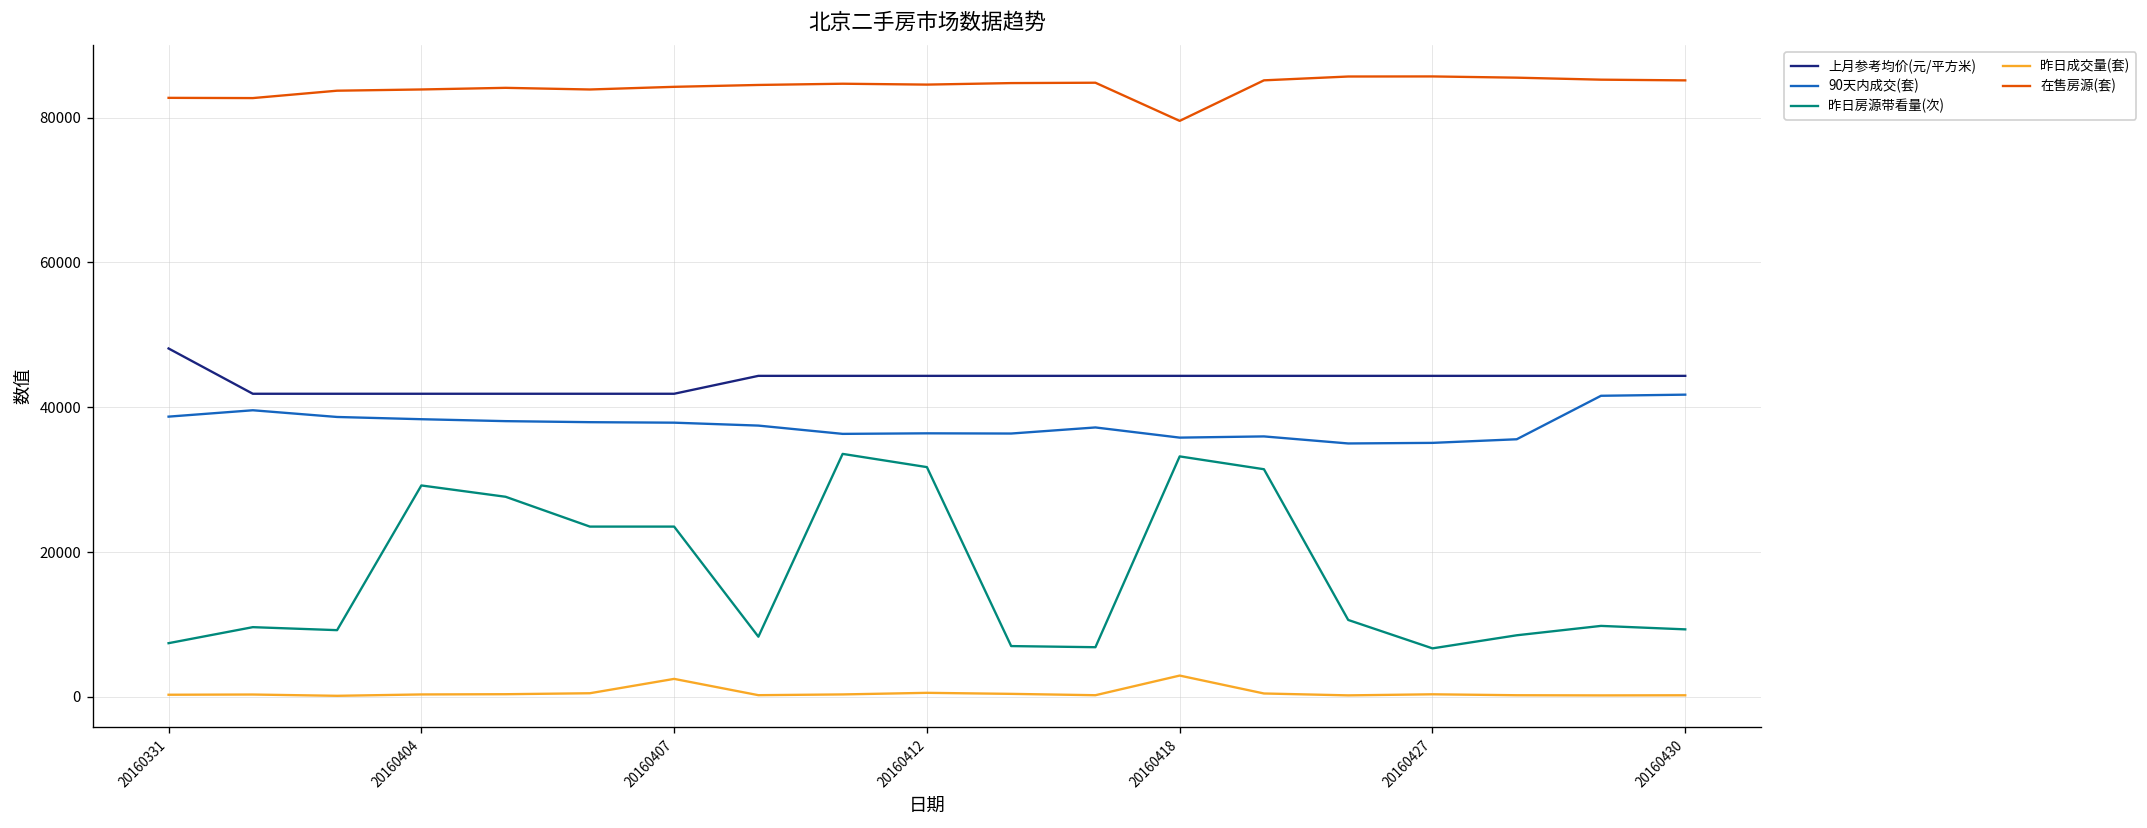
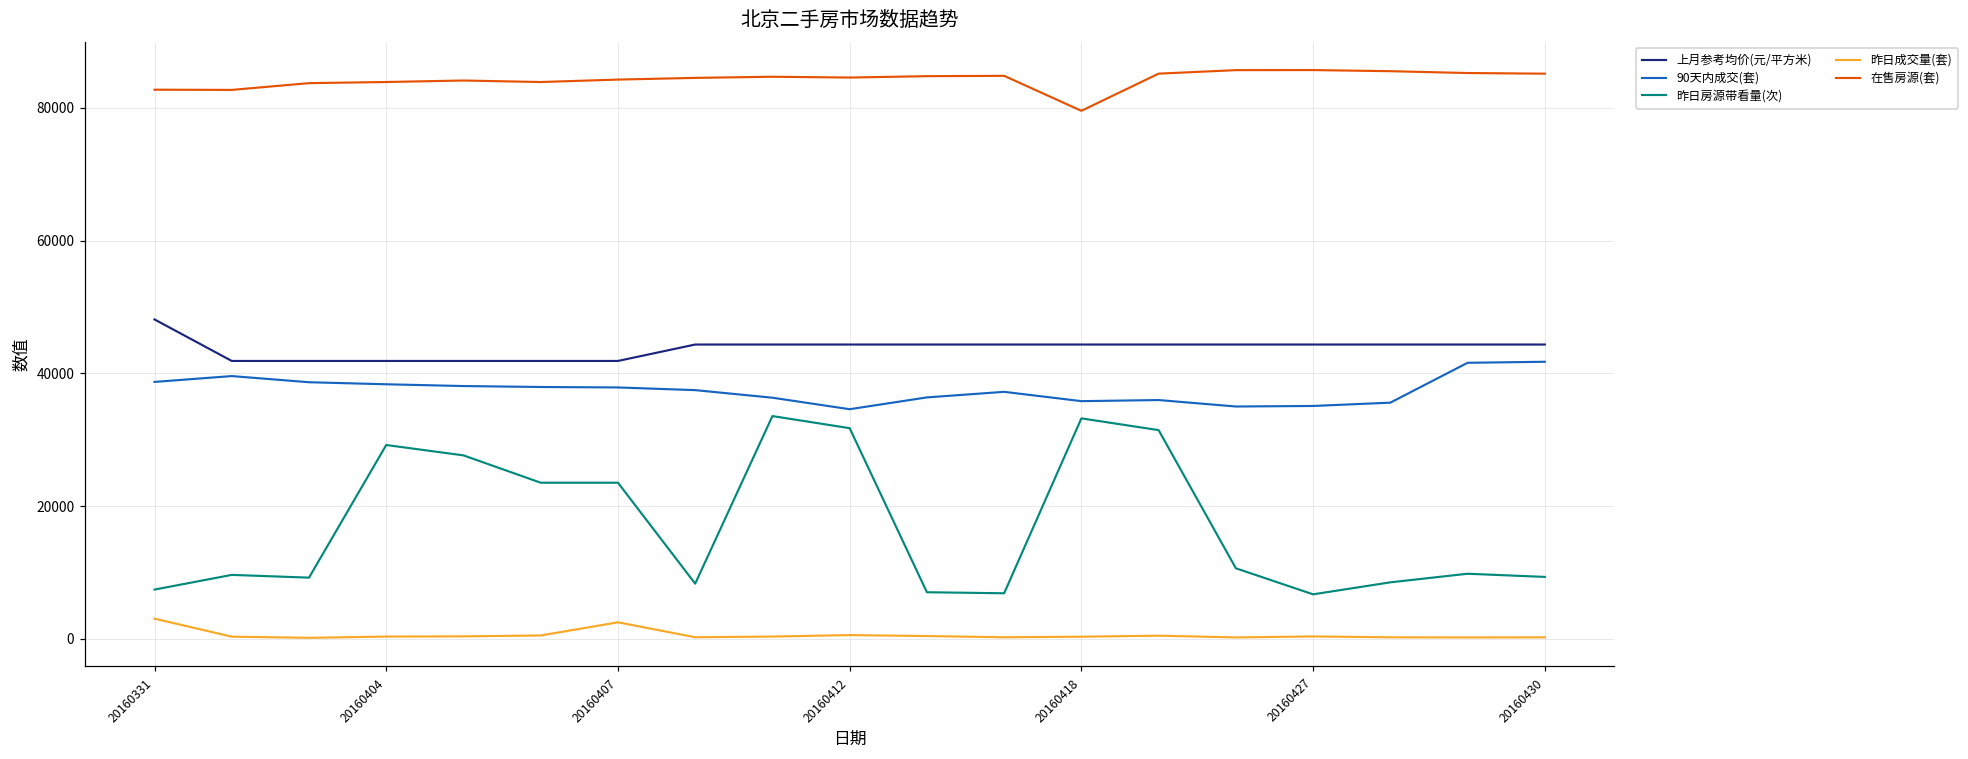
  {
    "上月参考均价(元/平方米)": {
      "20160331": 48000,
      "20160404": 42000,
      "20160407": 42000,
      "20160412": 44000,
      "20160418": 44000,
      "20160427": 44000,
      "20160430": 44000
    },
    "90天内成交(套)": {
      "20160331": 39000,
      "20160404": 38000,
      "20160407": 38000,
-     "20160412": 36000,
+     "20160412": 35000,
      "20160418": 36000,
      "20160427": 35000,
      "20160430": 42000
    },
    "昨日房源带看量(次)": {
      "20160331": 7000,
      "20160404": 29000,
      "20160407": 24000,
      "20160412": 32000,
      "20160418": 33000,
      "20160427": 7000,
      "20160430": 9000
    },
    "昨日成交量(套)": {
-     "20160331": 0,
+     "20160331": 3000,
      "20160404": 0,
      "20160407": 2000,
      "20160412": 1000,
-     "20160418": 3000,
+     "20160418": 0,
      "20160427": 0,
      "20160430": 0
    },
    "在售房源(套)": {
      "20160331": 83000,
      "20160404": 84000,
      "20160407": 84000,
      "20160412": 85000,
      "20160418": 80000,
      "20160427": 86000,
      "20160430": 85000
    }
  }
